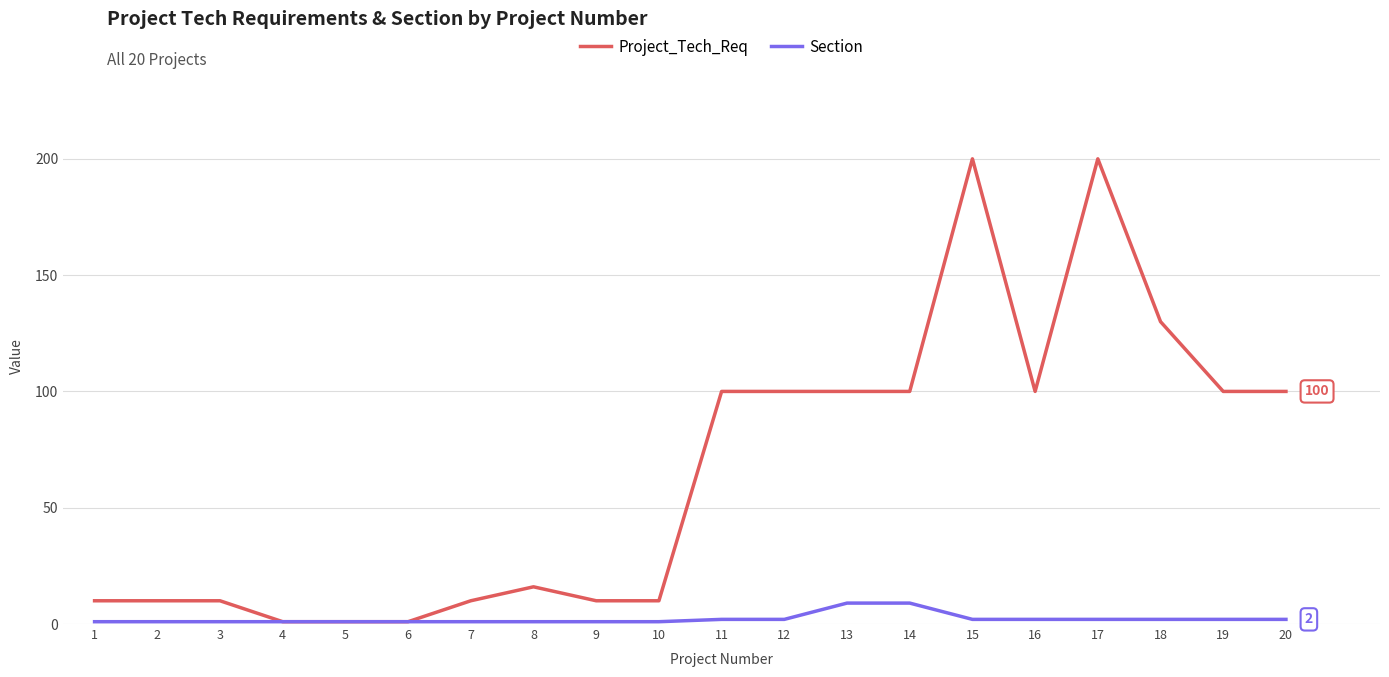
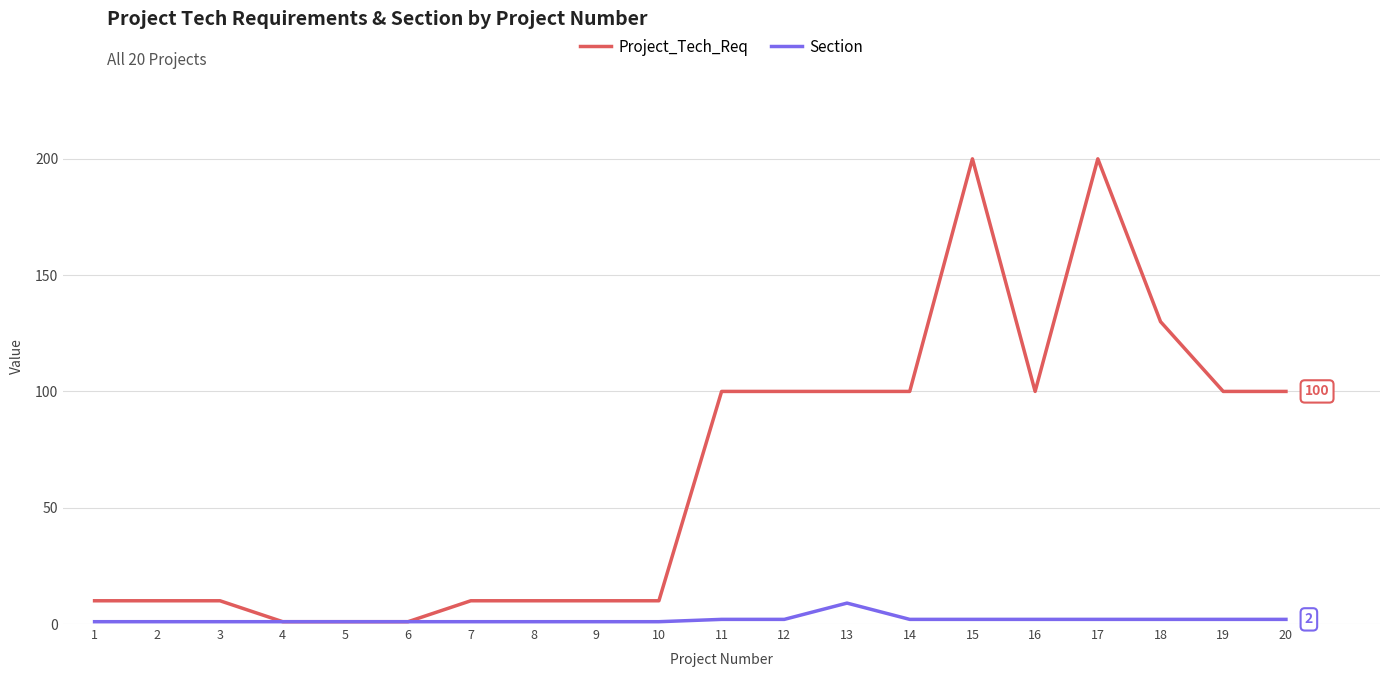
  {
    "Project_Tech_Req": {
      "1": 10,
      "2": 10,
      "3": 10,
      "7": 10,
-     "8": 16,
+     "8": 10,
      "9": 10,
      "10": 10,
      "11": 100,
      "12": 100,
      "13": 100,
      "14": 100,
      "15": 200,
      "16": 100,
      "17": 200,
      "18": 130,
      "19": 100
    },
    "Section": {
      "1": 1,
      "2": 1,
      "3": 1,
      "7": 1,
      "8": 1,
      "9": 1,
      "10": 1,
      "11": 2,
      "12": 2,
      "13": 9,
-     "14": 9,
+     "14": 2,
      "15": 2,
      "16": 2,
      "17": 2,
      "18": 2,
      "19": 2
    }
  }
